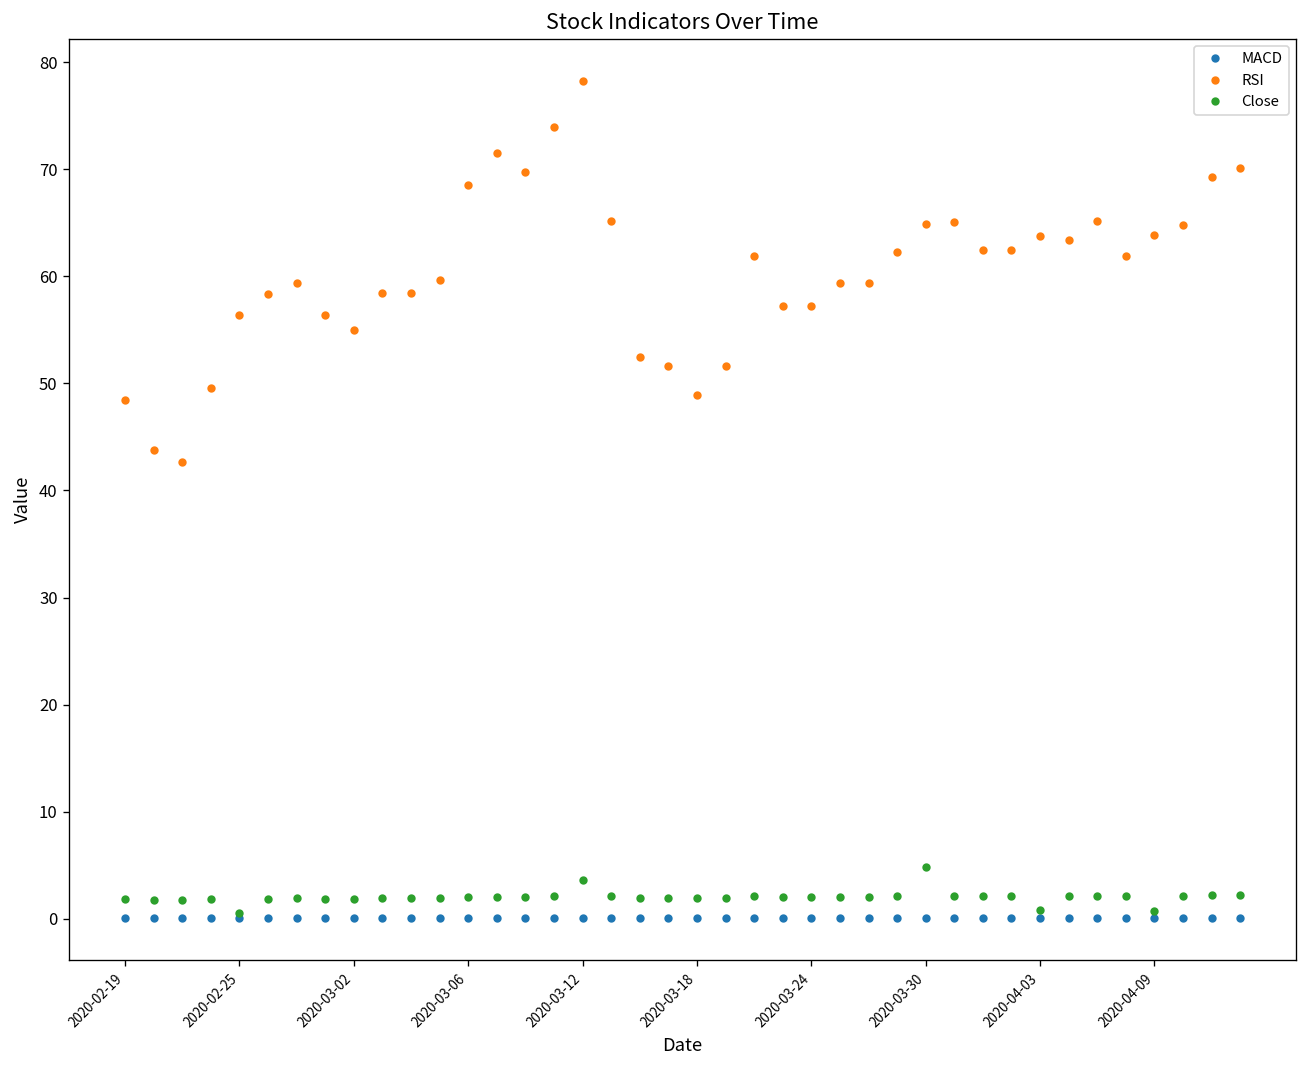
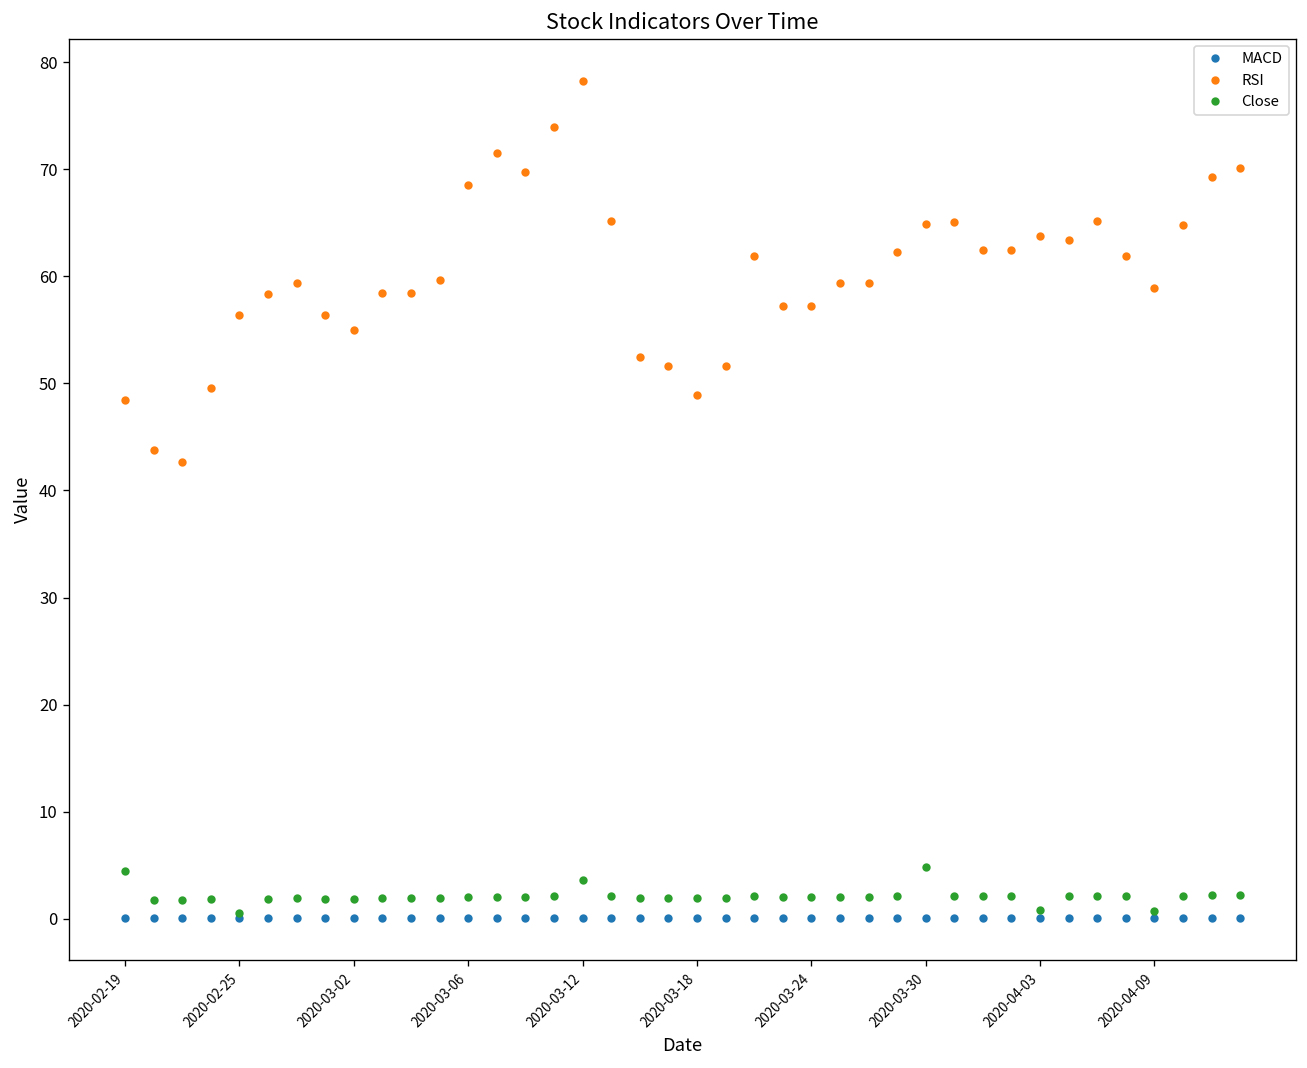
  {
    "MACD": {
      "2020-02-19": 0,
      "2020-02-25": 0,
      "2020-03-02": 0,
      "2020-03-06": 0,
      "2020-03-12": 0,
      "2020-03-18": 0,
      "2020-03-24": 0,
      "2020-03-30": 0,
      "2020-04-03": 0,
      "2020-04-09": 0
    },
    "RSI": {
      "2020-02-19": 48,
      "2020-02-25": 56,
      "2020-03-02": 55,
      "2020-03-06": 69,
      "2020-03-12": 78,
      "2020-03-18": 49,
      "2020-03-24": 57,
      "2020-03-30": 65,
      "2020-04-03": 64,
-     "2020-04-09": 64
+     "2020-04-09": 59
    },
    "Close": {
-     "2020-02-19": 2,
+     "2020-02-19": 4,
      "2020-02-25": 1,
      "2020-03-02": 2,
      "2020-03-06": 2,
      "2020-03-12": 4,
      "2020-03-18": 2,
      "2020-03-24": 2,
      "2020-03-30": 5,
      "2020-04-03": 1,
      "2020-04-09": 1
    }
  }
